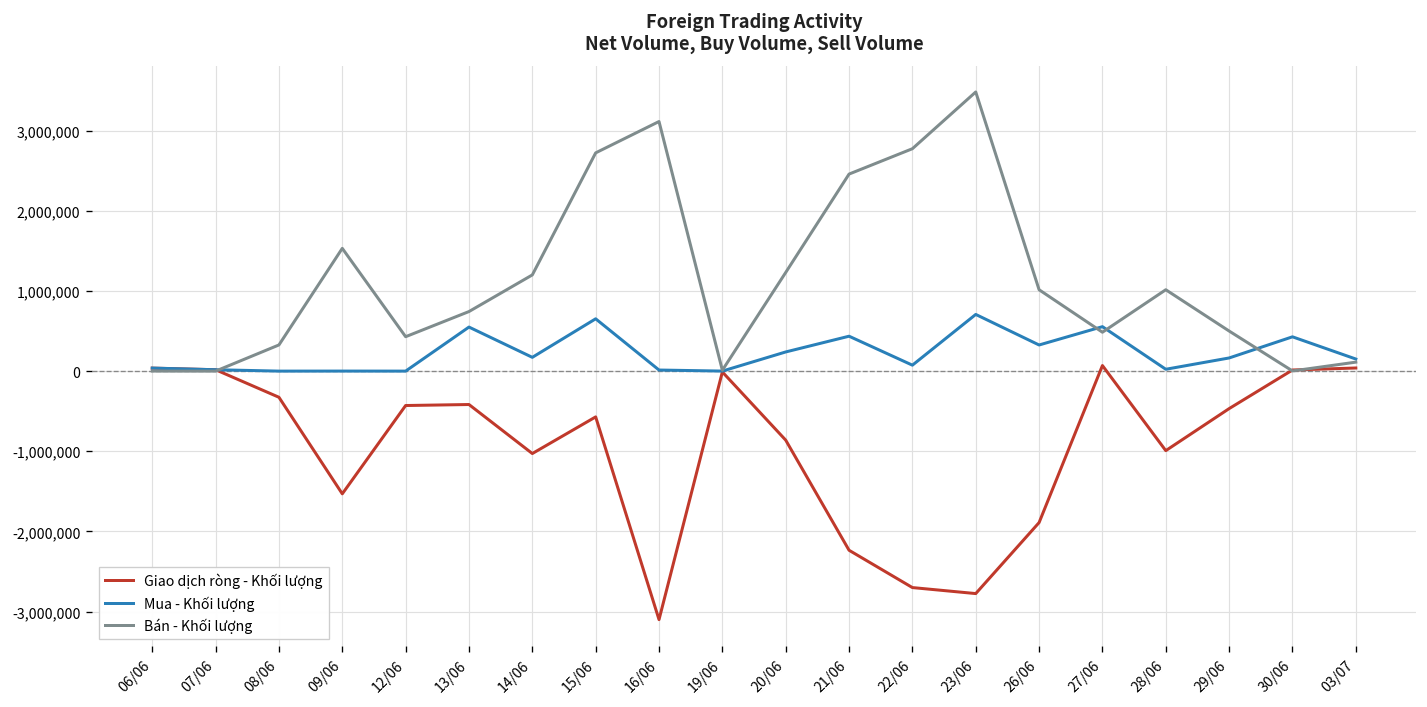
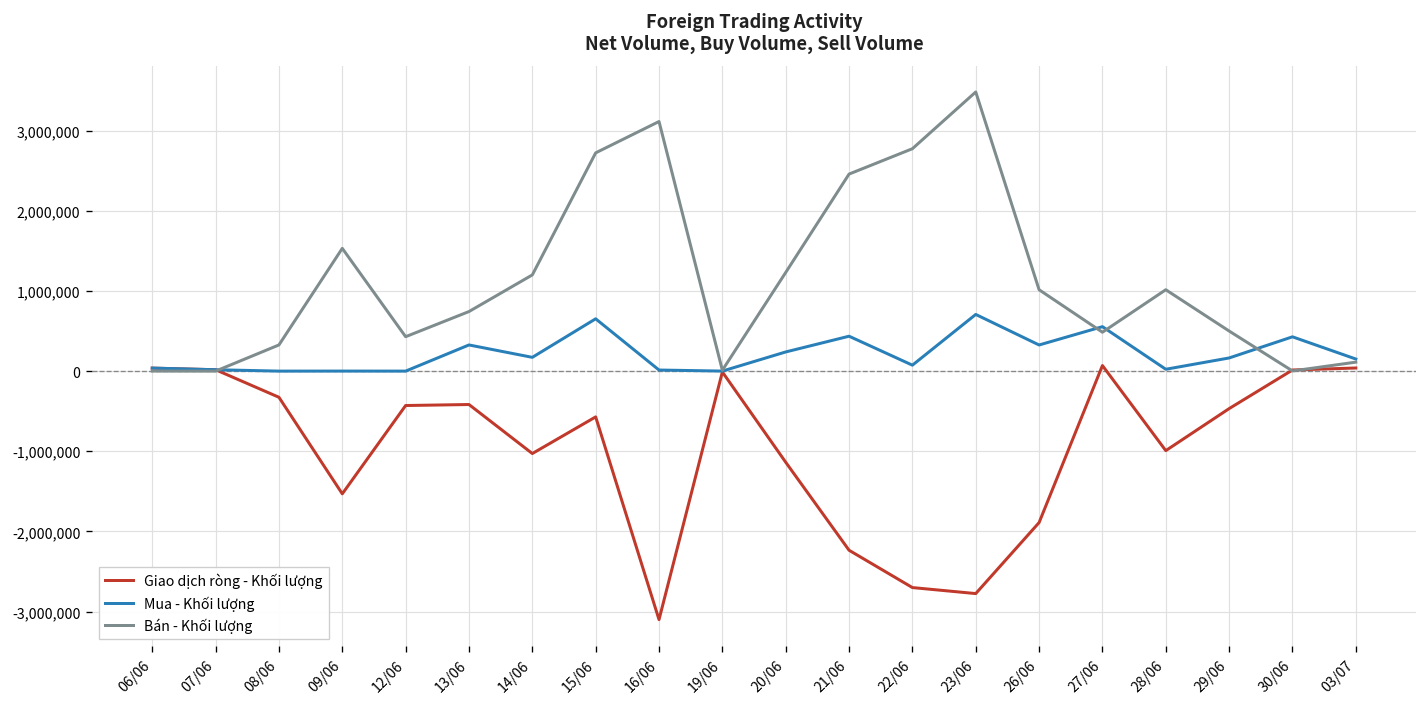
  {
    "Giao dịch ròng - Khối lượng": {
      "08/06": "-300,000",
      "09/06": "-1,500,000",
      "12/06": "-400,000",
      "13/06": "-400,000",
      "14/06": "-1,000,000",
      "15/06": "-600,000",
      "16/06": "-3,100,000",
-     "20/06": "-900,000",
+     "20/06": "-1,100,000",
      "21/06": "-2,200,000",
      "22/06": "-2,700,000",
      "23/06": "-2,800,000",
      "26/06": "-1,900,000",
      "27/06": "100,000",
      "28/06": "-1,000,000",
      "29/06": "-500,000",
      "03/07": "0"
    },
    "Mua - Khối lượng": {
      "08/06": "0",
      "09/06": "0",
      "12/06": "0",
-     "13/06": "500,000",
+     "13/06": "300,000",
      "14/06": "200,000",
      "15/06": "700,000",
      "16/06": "0",
      "20/06": "200,000",
      "21/06": "400,000",
      "22/06": "100,000",
      "23/06": "700,000",
      "26/06": "300,000",
      "27/06": "600,000",
      "28/06": "0",
      "29/06": "200,000",
      "30/06": "400,000",
      "03/07": "200,000"
    },
    "Bán - Khối lượng": {
      "08/06": "300,000",
      "09/06": "1,500,000",
      "12/06": "400,000",
      "13/06": "700,000",
      "14/06": "1,200,000",
      "15/06": "2,700,000",
      "16/06": "3,100,000",
      "20/06": "1,200,000",
      "21/06": "2,500,000",
      "22/06": "2,800,000",
      "23/06": "3,500,000",
      "26/06": "1,000,000",
      "27/06": "500,000",
      "28/06": "1,000,000",
      "29/06": "500,000",
      "03/07": "100,000"
    }
  }
